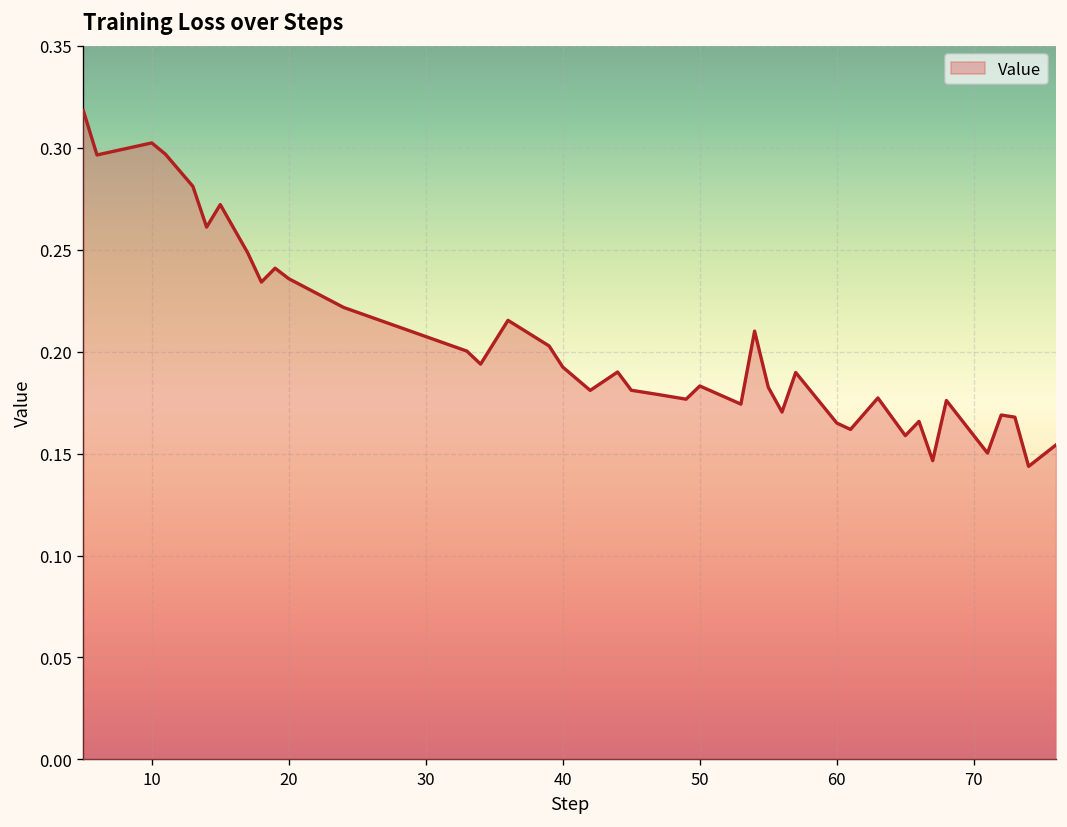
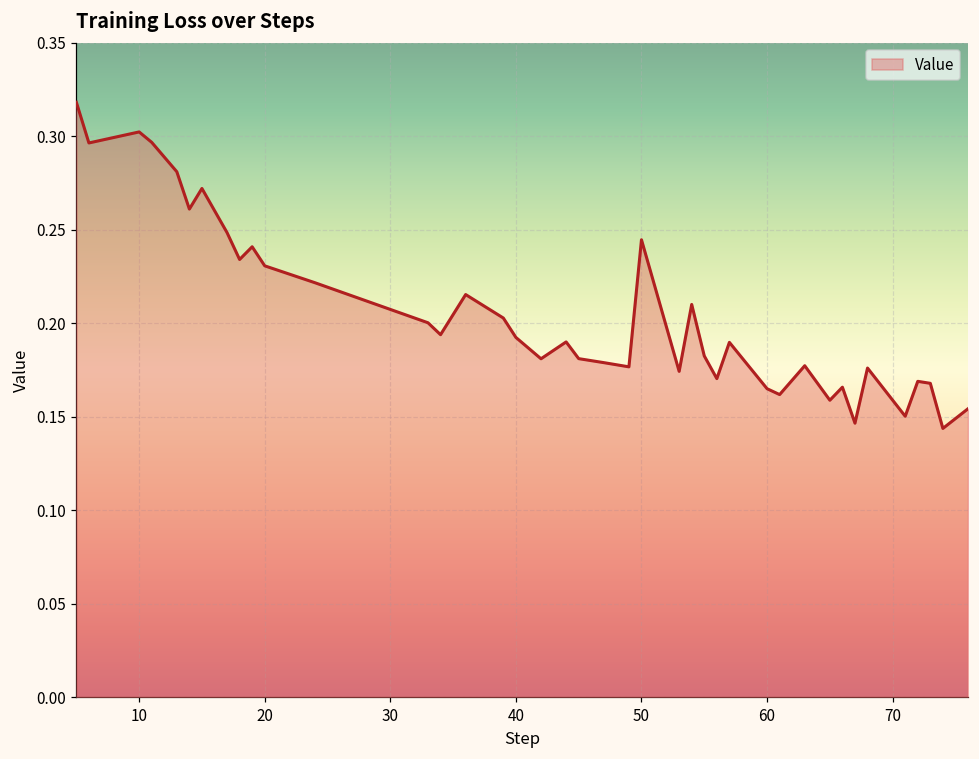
  {
    "10": 0.302,
-   "20": 0.236,
+   "20": 0.231,
    "40": 0.192,
-   "50": 0.183,
+   "50": 0.245,
    "60": 0.165
  }
